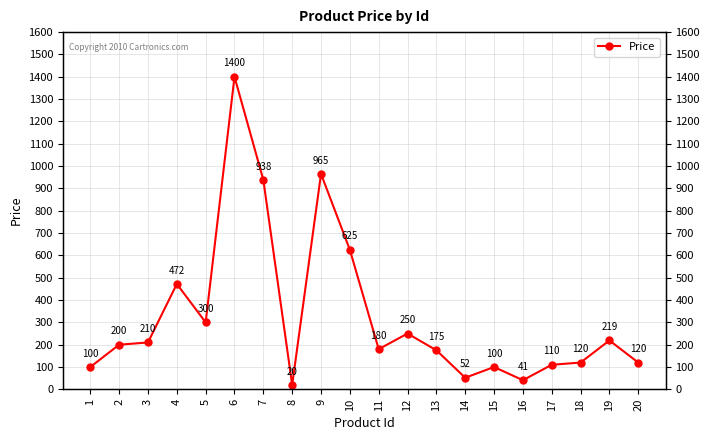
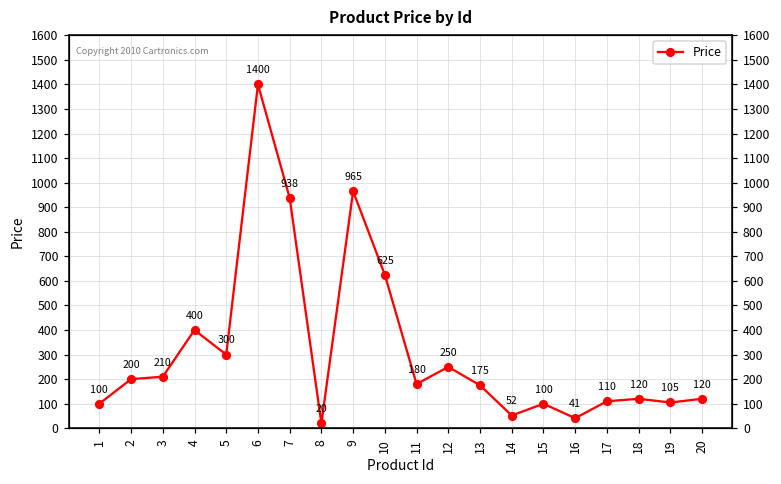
  {
    "1": 100,
    "2": 200,
    "3": 210,
-   "4": 472,
+   "4": 400,
    "5": 300,
    "6": 1400,
    "7": 938,
    "8": 20,
    "9": 965,
    "10": 625,
    "11": 180,
    "12": 250,
    "13": 175,
    "14": 52,
    "15": 100,
    "16": 41,
    "17": 110,
    "18": 120,
-   "19": 219,
+   "19": 105,
    "20": 120
  }
